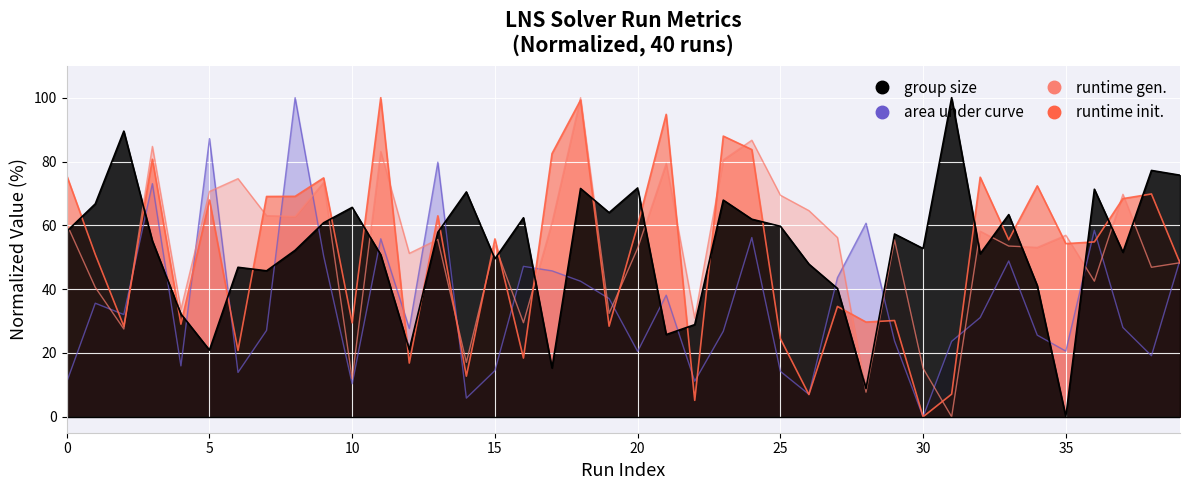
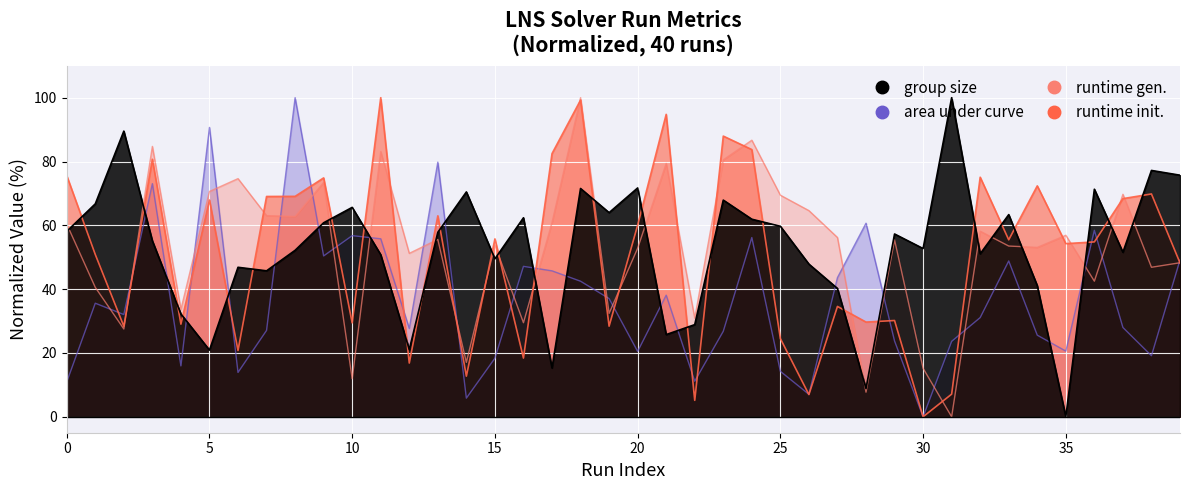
  {
    "area under curve": {
      "0": 11,
-     "5": 87,
-     "10": 10,
-     "15": 14,
+     "5": 91,
+     "10": 57,
+     "15": 18,
      "20": 20,
      "25": 14,
      "35": 21
    },
    "group size": {
      "0": 58,
      "5": 21,
      "10": 66,
      "15": 49,
      "20": 72,
      "25": 60,
      "30": 53,
      "35": 0
    }
  }
